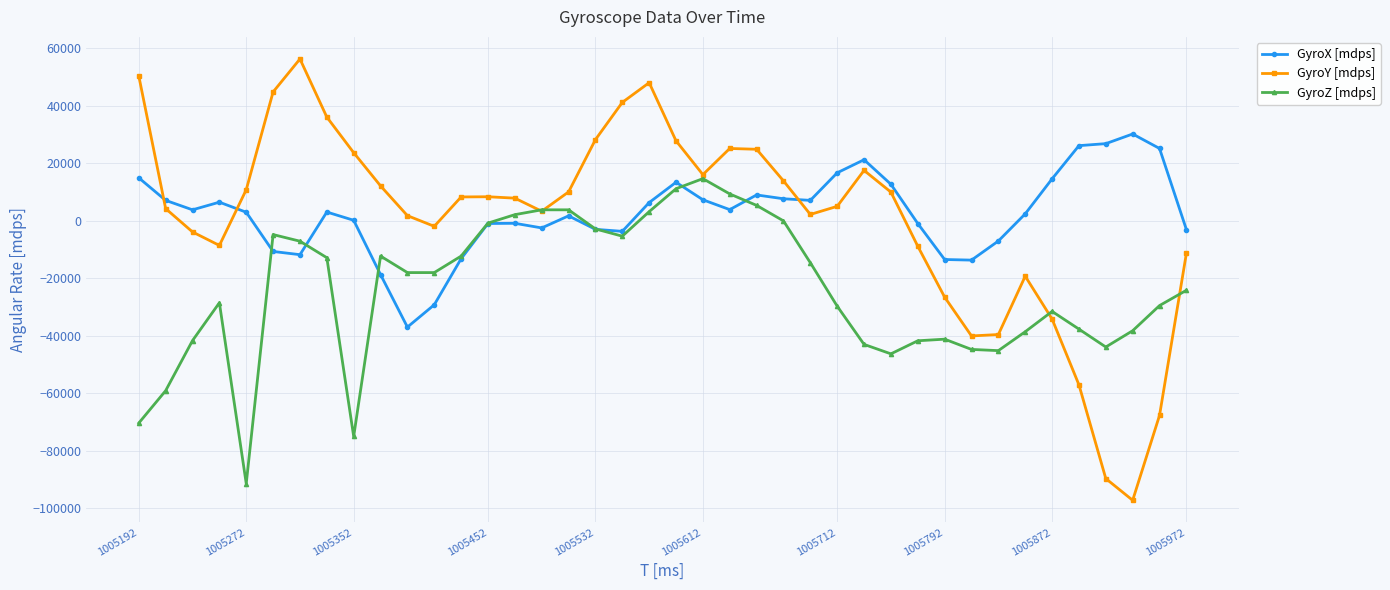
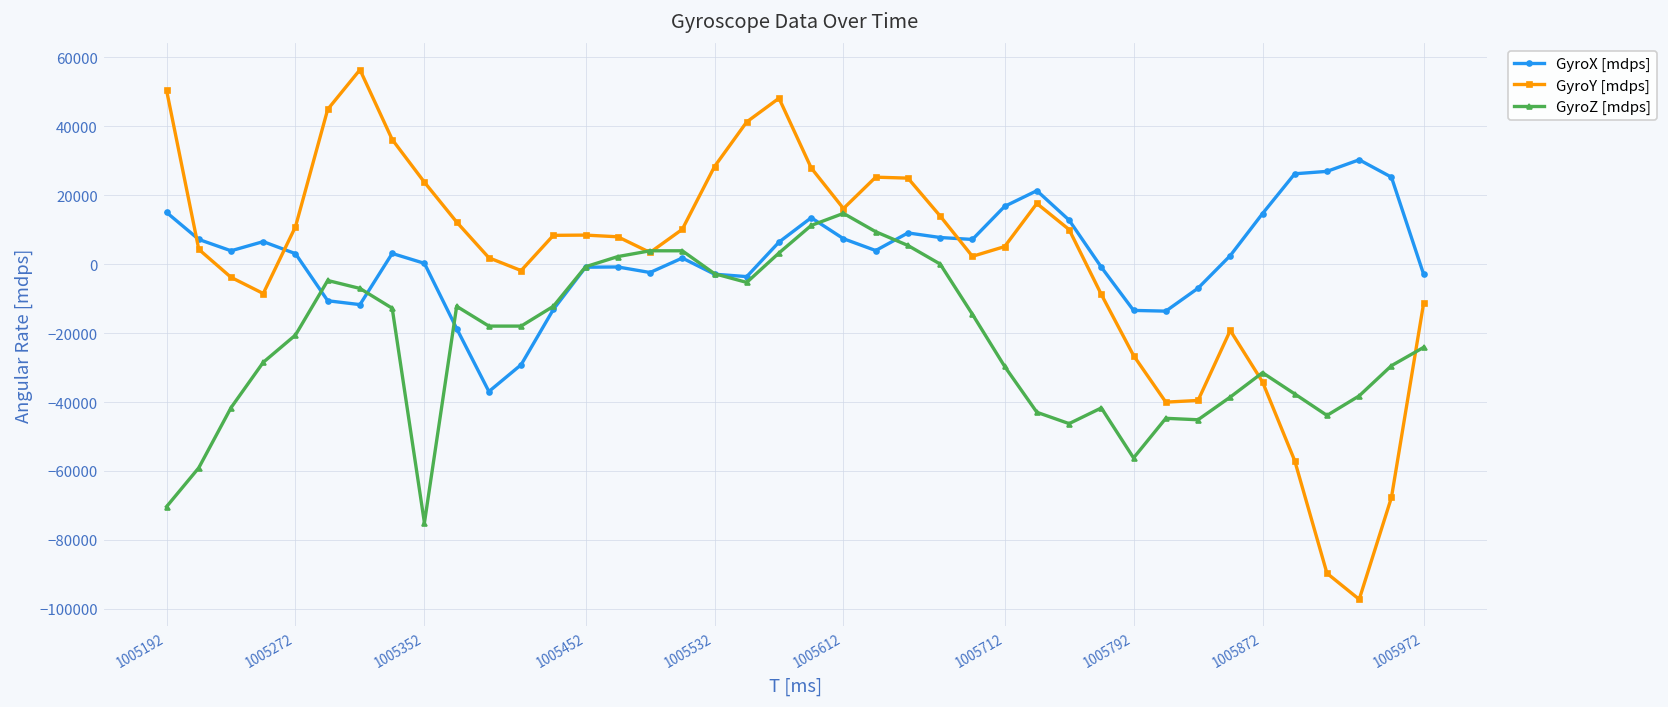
  {
    "GyroX [mdps]": {
      "1005192": 15000,
      "1005272": 3000,
      "1005352": 0,
      "1005612": 7000,
      "1005712": 17000,
      "1005792": -13000,
      "1005872": 15000,
      "1005972": -3000
    },
    "GyroY [mdps]": {
      "1005192": 50000,
      "1005272": 11000,
      "1005352": 24000,
      "1005452": 8000,
      "1005532": 28000,
      "1005612": 16000,
      "1005712": 5000,
      "1005792": -27000,
      "1005872": -34000,
      "1005972": -11000
    },
    "GyroZ [mdps]": {
      "1005192": -70000,
-     "1005272": -91000,
+     "1005272": -21000,
      "1005352": -75000,
      "1005612": 15000,
      "1005712": -30000,
-     "1005792": -41000,
+     "1005792": -56000,
      "1005872": -32000,
      "1005972": -24000
    }
  }
